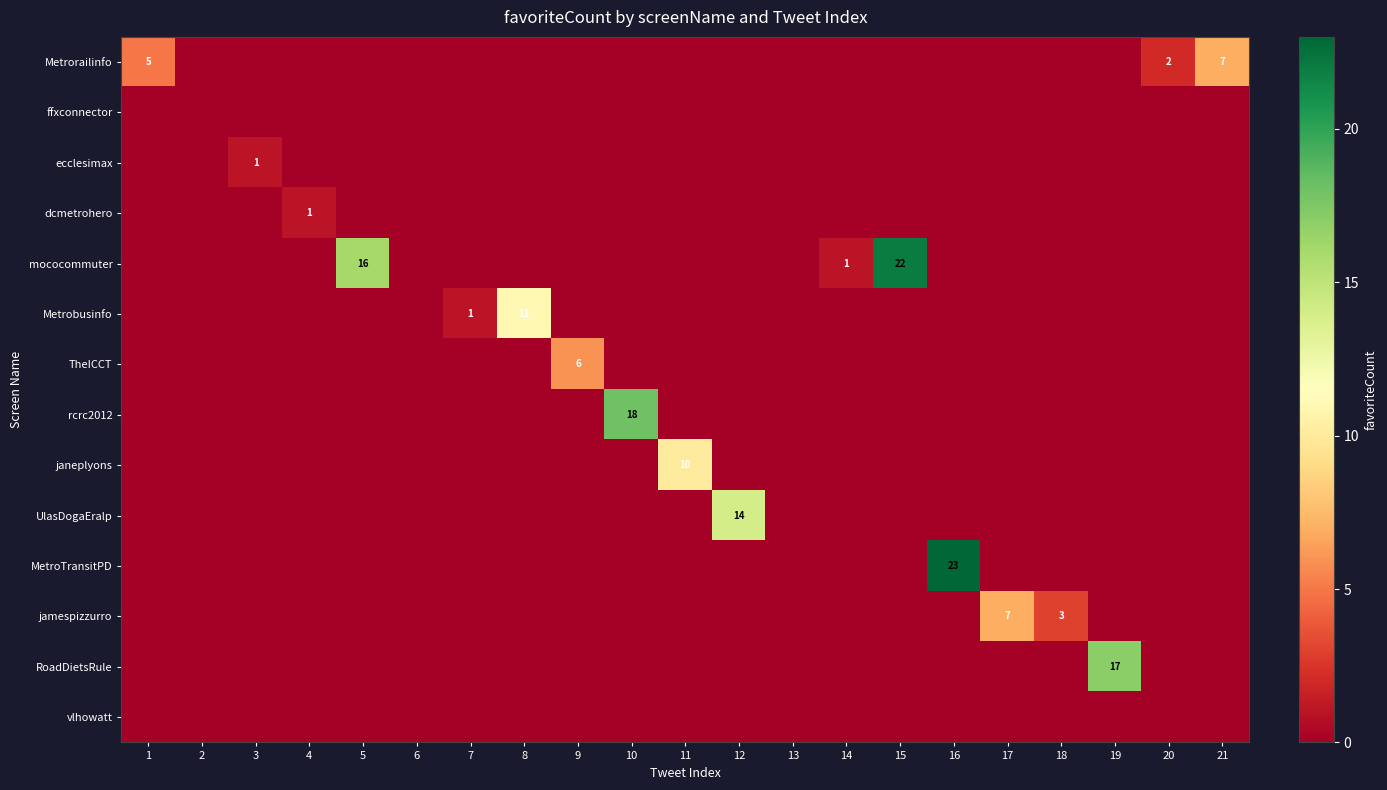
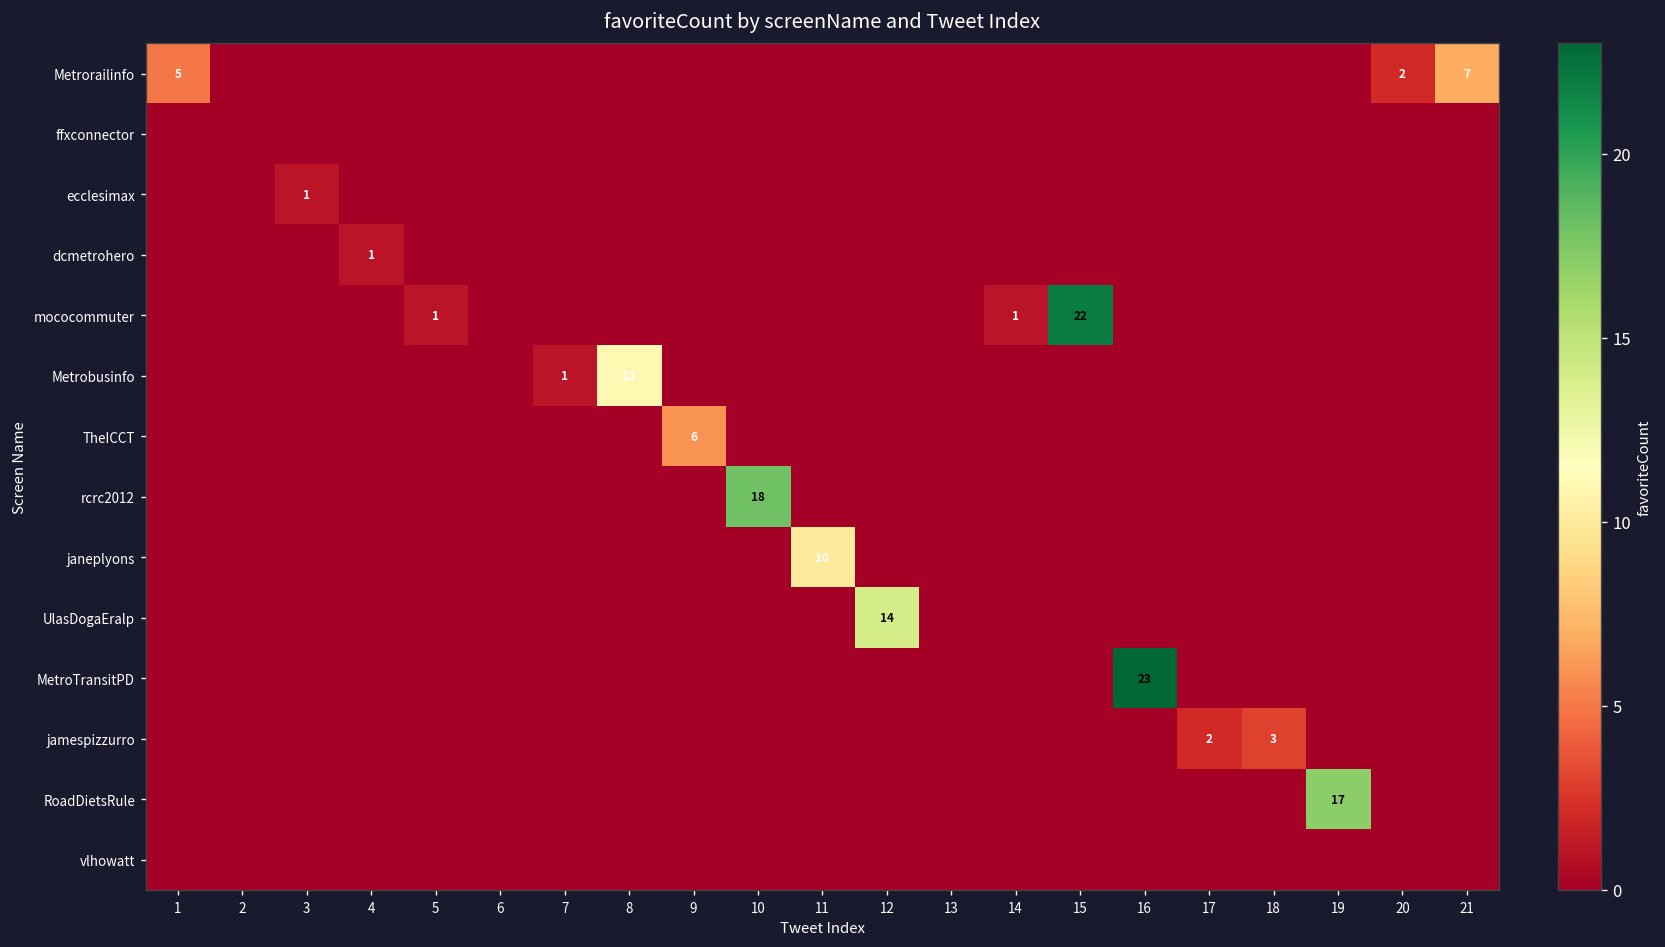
  {
    "Metrorailinfo": {
      "1": 5,
      "20": 2,
      "21": 7
    },
    "ecclesimax": {
      "3": 1
    },
    "dcmetrohero": {
      "4": 1
    },
    "mococommuter": {
-     "5": 16,
+     "5": 1,
      "14": 1,
      "15": 22
    },
    "Metrobusinfo": {
      "7": 1,
      "8": 11
    },
    "TheICCT": {
      "9": 6
    },
    "rcrc2012": {
      "10": 18
    },
    "janeplyons": {
      "11": 10
    },
    "UlasDogaEralp": {
      "12": 14
    },
    "MetroTransitPD": {
      "16": 23
    },
    "jamespizzurro": {
-     "17": 7,
+     "17": 2,
      "18": 3
    },
    "RoadDietsRule": {
      "19": 17
    }
  }
